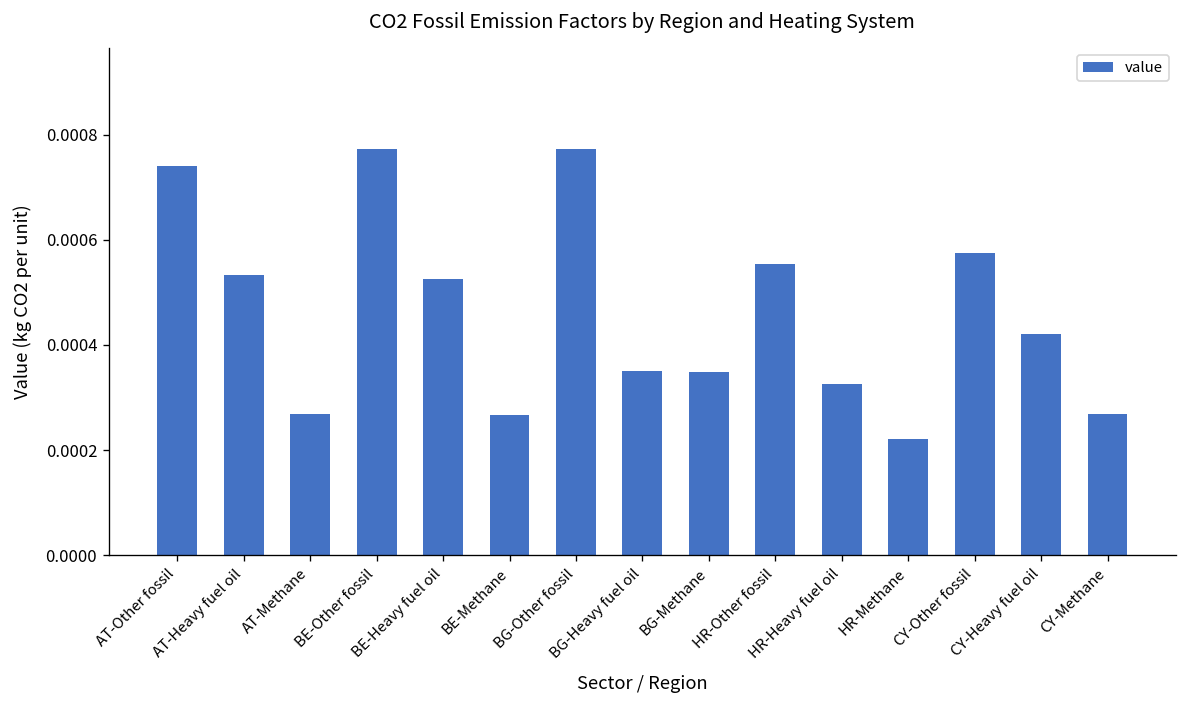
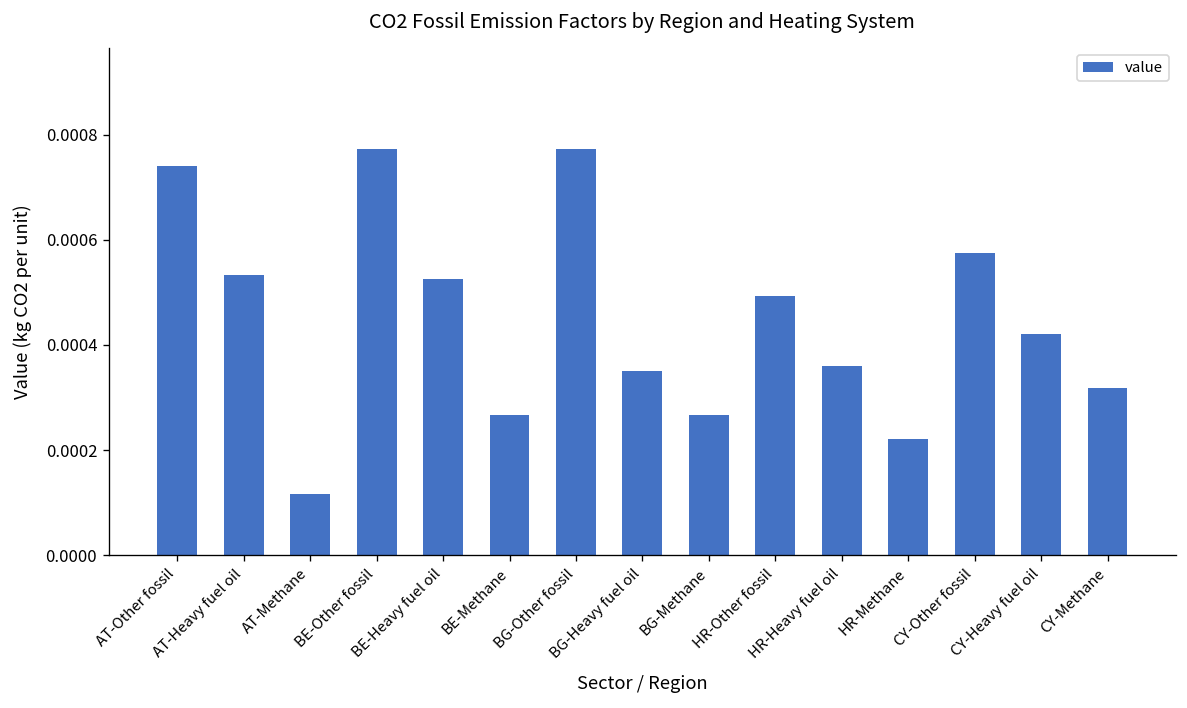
  {
    "AT-Other fossil": 0.00074,
    "AT-Heavy fuel oil": 0.00053,
-   "AT-Methane": 0.00027,
+   "AT-Methane": 0.00012,
    "BE-Other fossil": 0.00077,
    "BE-Heavy fuel oil": 0.00053,
    "BE-Methane": 0.00027,
    "BG-Other fossil": 0.00077,
    "BG-Heavy fuel oil": 0.00035,
-   "BG-Methane": 0.00035,
-   "HR-Other fossil": 0.00055,
-   "HR-Heavy fuel oil": 0.00033,
+   "BG-Methane": 0.00027,
+   "HR-Other fossil": 0.00049,
+   "HR-Heavy fuel oil": 0.00036,
    "HR-Methane": 0.00022,
    "CY-Other fossil": 0.00058,
    "CY-Heavy fuel oil": 0.00042,
-   "CY-Methane": 0.00027
+   "CY-Methane": 0.00032
  }
